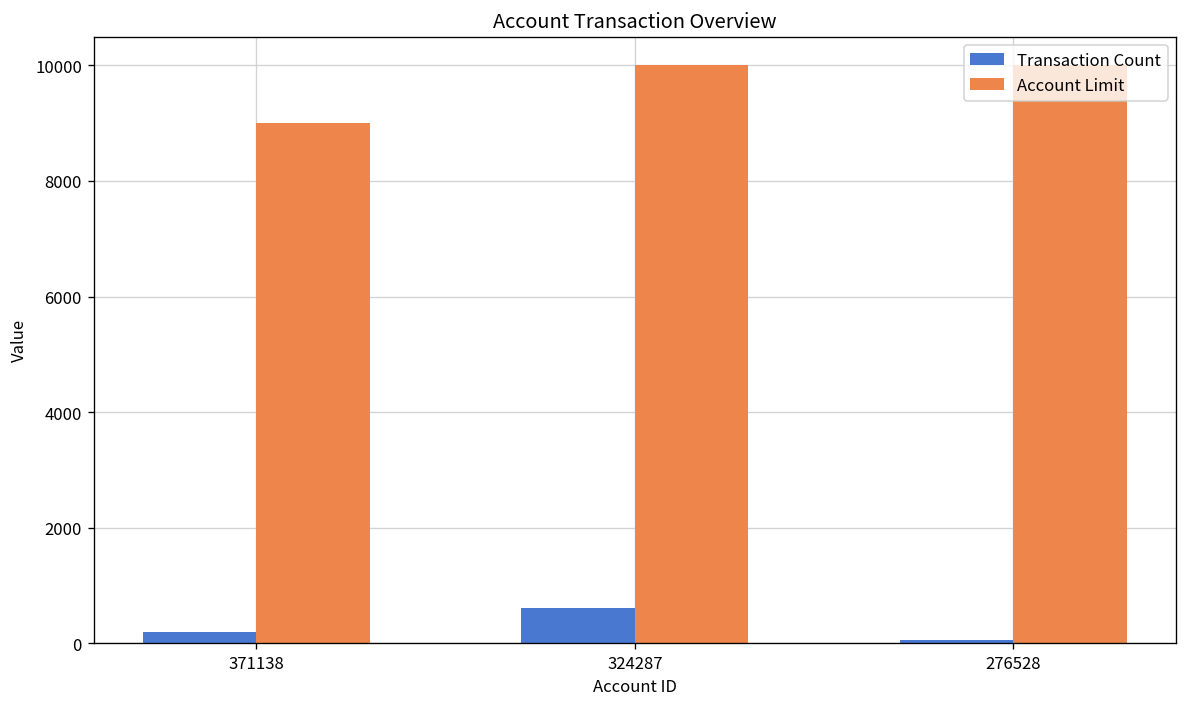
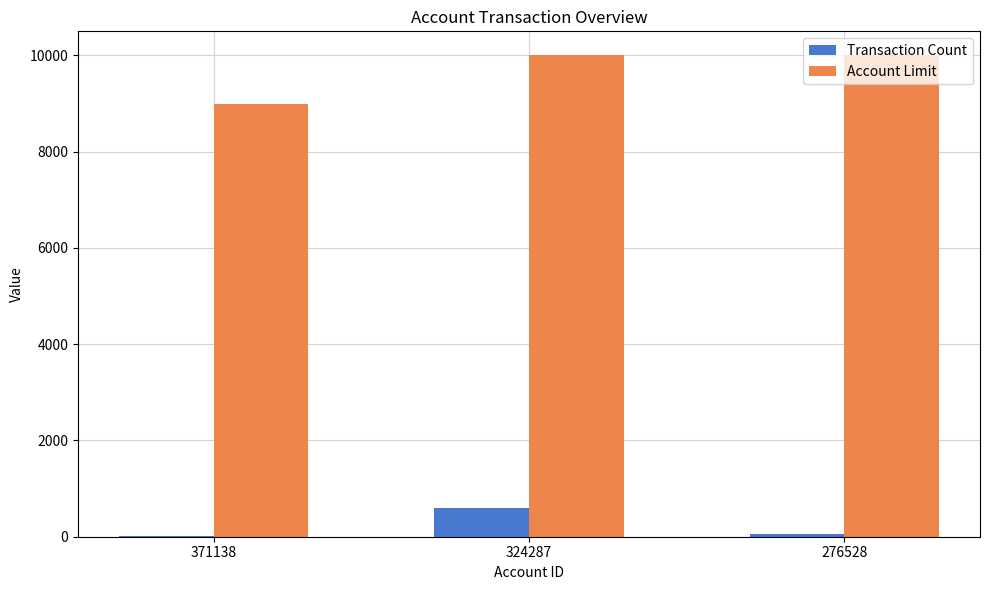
  {
    "Transaction Count": {
-     "371138": 200,
+     "371138": 0,
      "324287": 600
    },
    "Account Limit": {
      "371138": 9000,
      "324287": 10000
    }
  }
